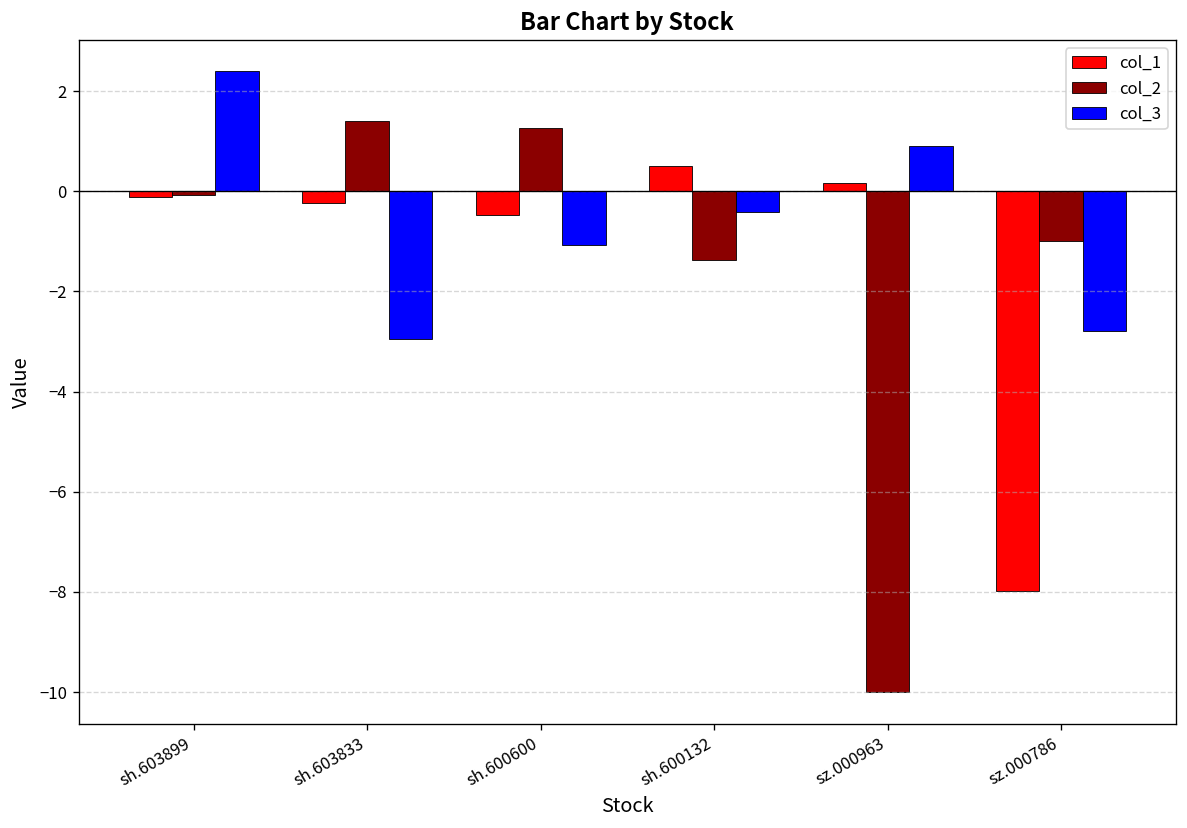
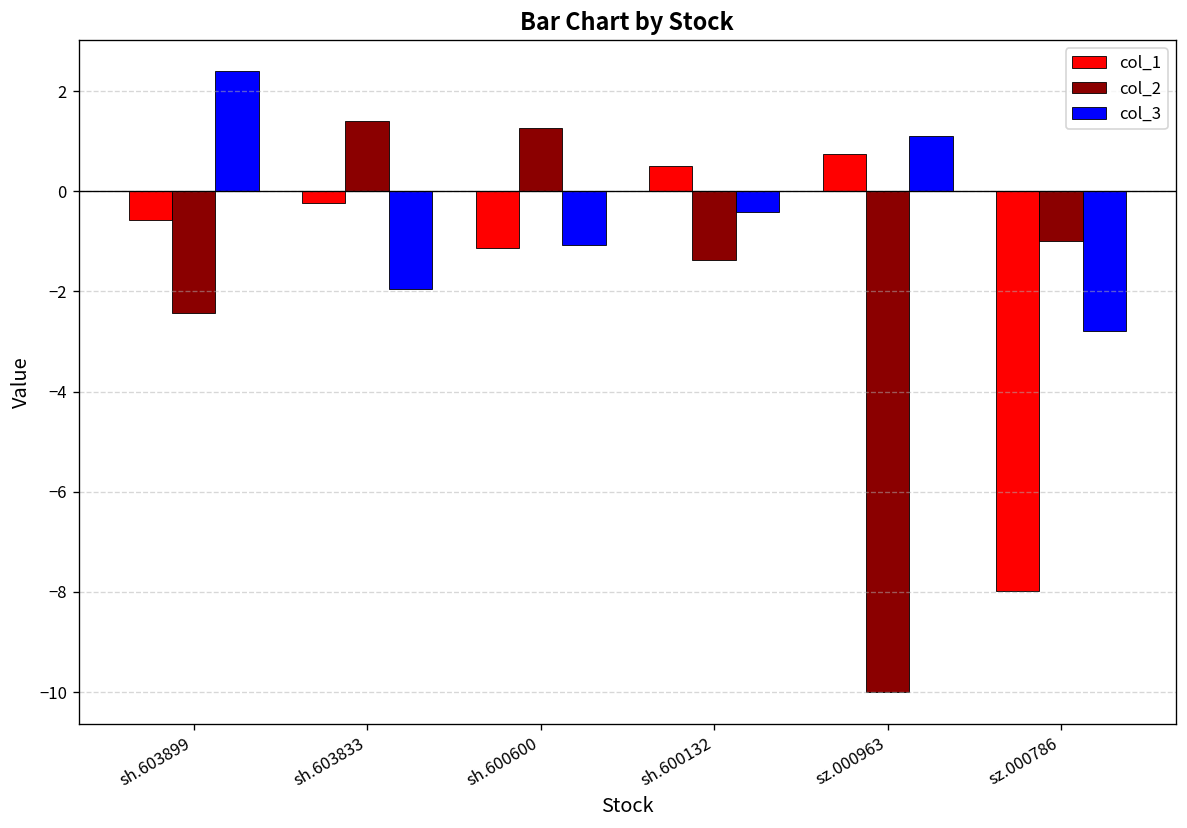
  {
    "col_1": {
-     "sh.603899": -0.1,
+     "sh.603899": -0.6,
      "sh.603833": -0.2,
-     "sh.600600": -0.5,
+     "sh.600600": -1.1,
      "sh.600132": 0.5,
-     "sz.000963": 0.2,
+     "sz.000963": 0.7,
      "sz.000786": -8.0
    },
    "col_2": {
-     "sh.603899": -0.1,
+     "sh.603899": -2.4,
      "sh.603833": 1.4,
      "sh.600600": 1.3,
      "sh.600132": -1.4,
      "sz.000963": -10.0,
      "sz.000786": -1.0
    },
    "col_3": {
      "sh.603899": 2.4,
-     "sh.603833": -2.9,
+     "sh.603833": -1.9,
      "sh.600600": -1.1,
      "sh.600132": -0.4,
-     "sz.000963": 0.9,
+     "sz.000963": 1.1,
      "sz.000786": -2.8
    }
  }
